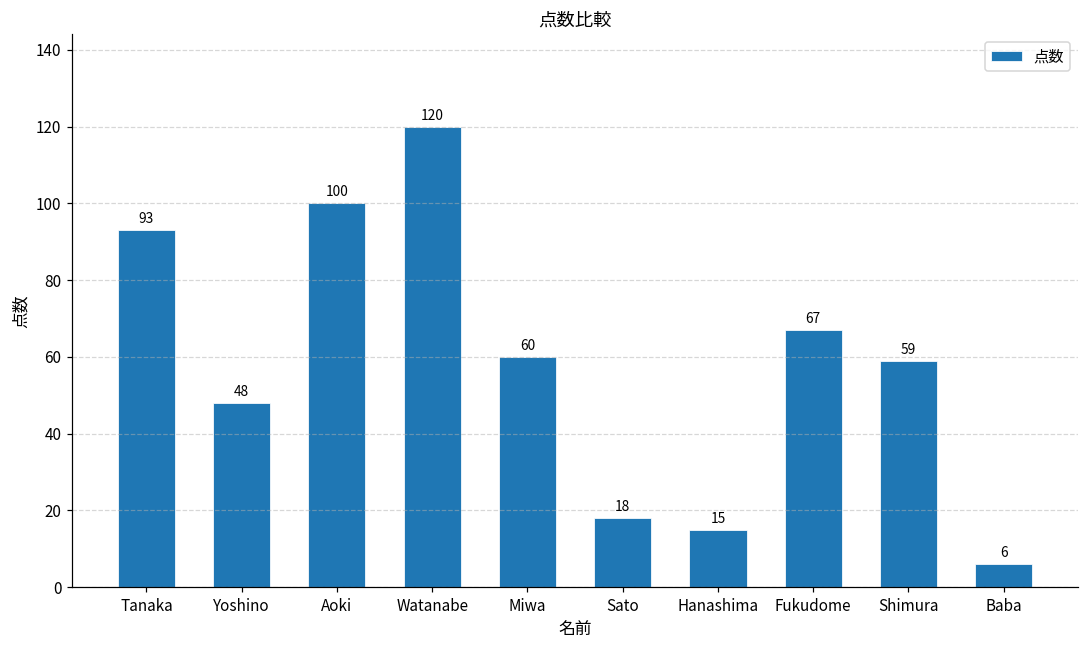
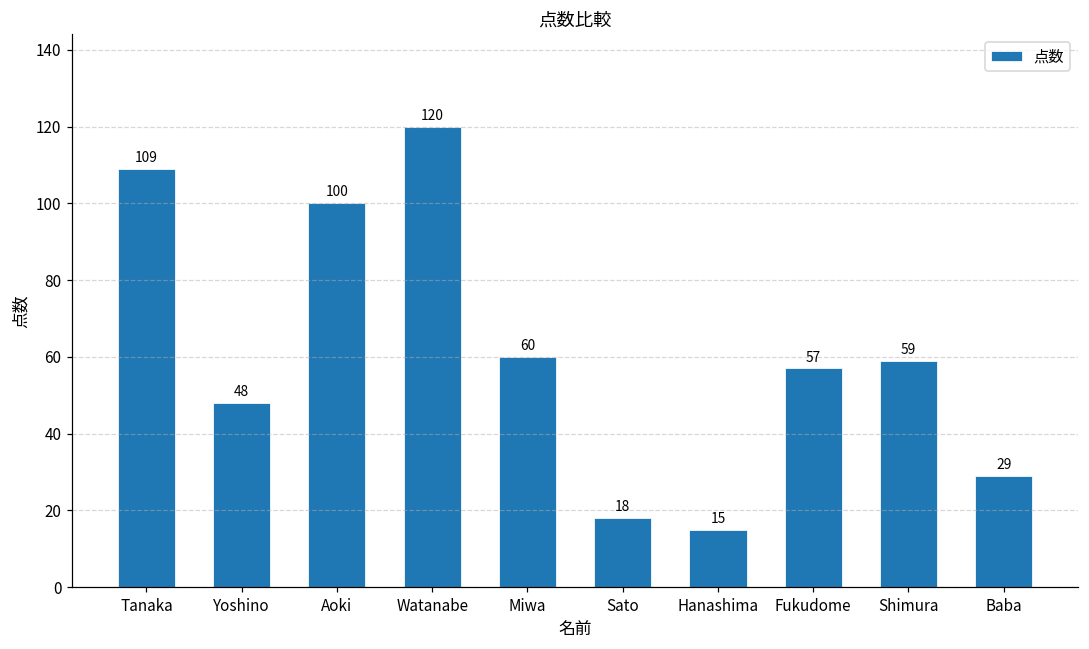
  {
-   "Tanaka": 93,
+   "Tanaka": 109,
    "Yoshino": 48,
    "Aoki": 100,
    "Watanabe": 120,
    "Miwa": 60,
    "Sato": 18,
    "Hanashima": 15,
-   "Fukudome": 67,
+   "Fukudome": 57,
    "Shimura": 59,
-   "Baba": 6
+   "Baba": 29
  }
